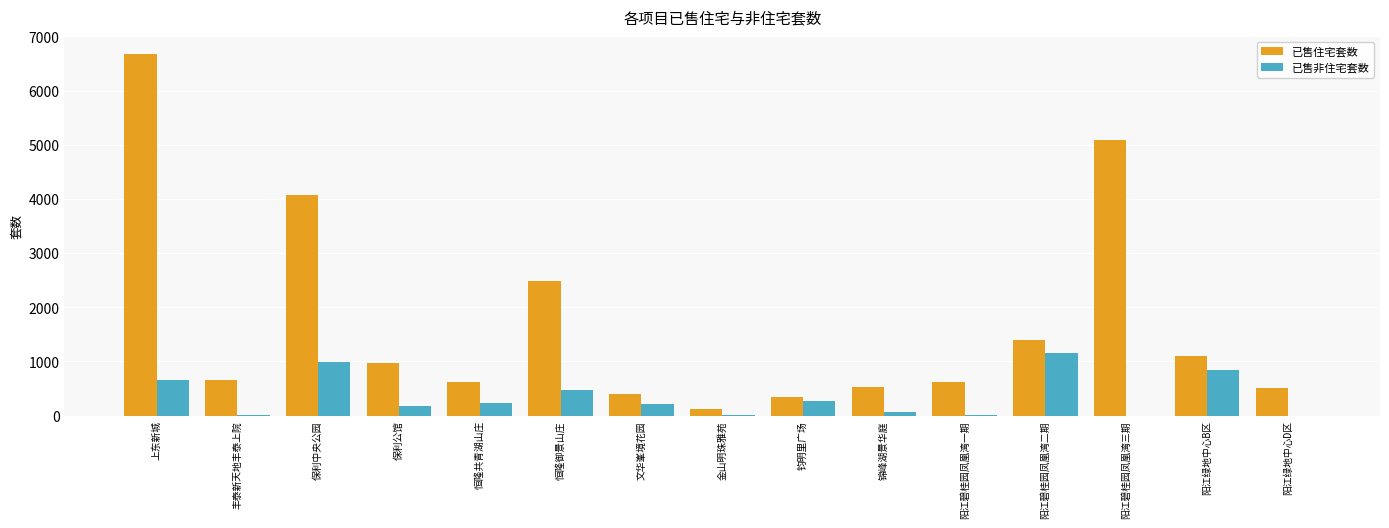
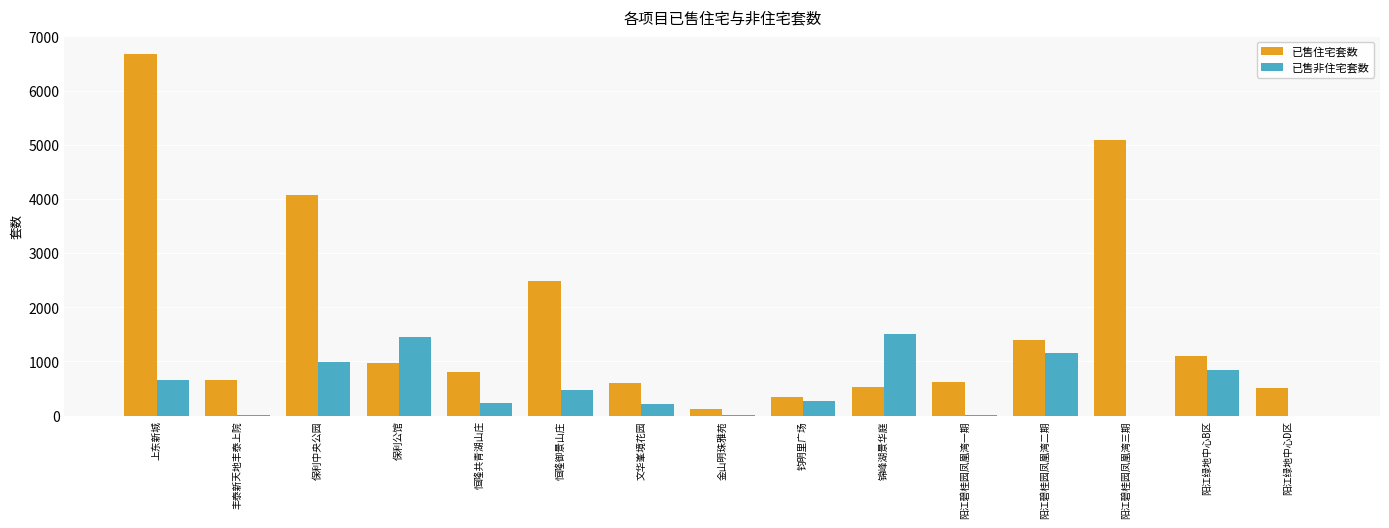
  {
    "已售住宅套数": {
      "上东新城": 6700,
      "丰泰新天地丰泰上院": 700,
      "保利中央公园": 4100,
      "保利公馆": 1000,
-     "恒隆共青湖山庄": 600,
+     "恒隆共青湖山庄": 800,
      "恒隆御景山庄": 2500,
-     "文华峯境花园": 400,
+     "文华峯境花园": 600,
      "金山明珠雅苑": 100,
      "钧明里广场": 400,
      "锦峰湖景华庭": 500,
      "阳江碧桂园凤凰湾一期": 600,
      "阳江碧桂园凤凰湾二期": 1400,
      "阳江碧桂园凤凰湾三期": 5100,
      "阳江绿地中心B区": 1100,
      "阳江绿地中心D区": 500
    },
    "已售非住宅套数": {
      "上东新城": 700,
      "保利中央公园": 1000,
-     "保利公馆": 200,
+     "保利公馆": 1500,
      "恒隆共青湖山庄": 200,
      "恒隆御景山庄": 500,
      "文华峯境花园": 200,
      "钧明里广场": 300,
-     "锦峰湖景华庭": 100,
+     "锦峰湖景华庭": 1500,
      "阳江碧桂园凤凰湾二期": 1200,
      "阳江碧桂园凤凰湾三期": 0,
      "阳江绿地中心B区": 800,
      "阳江绿地中心D区": 0
    }
  }
